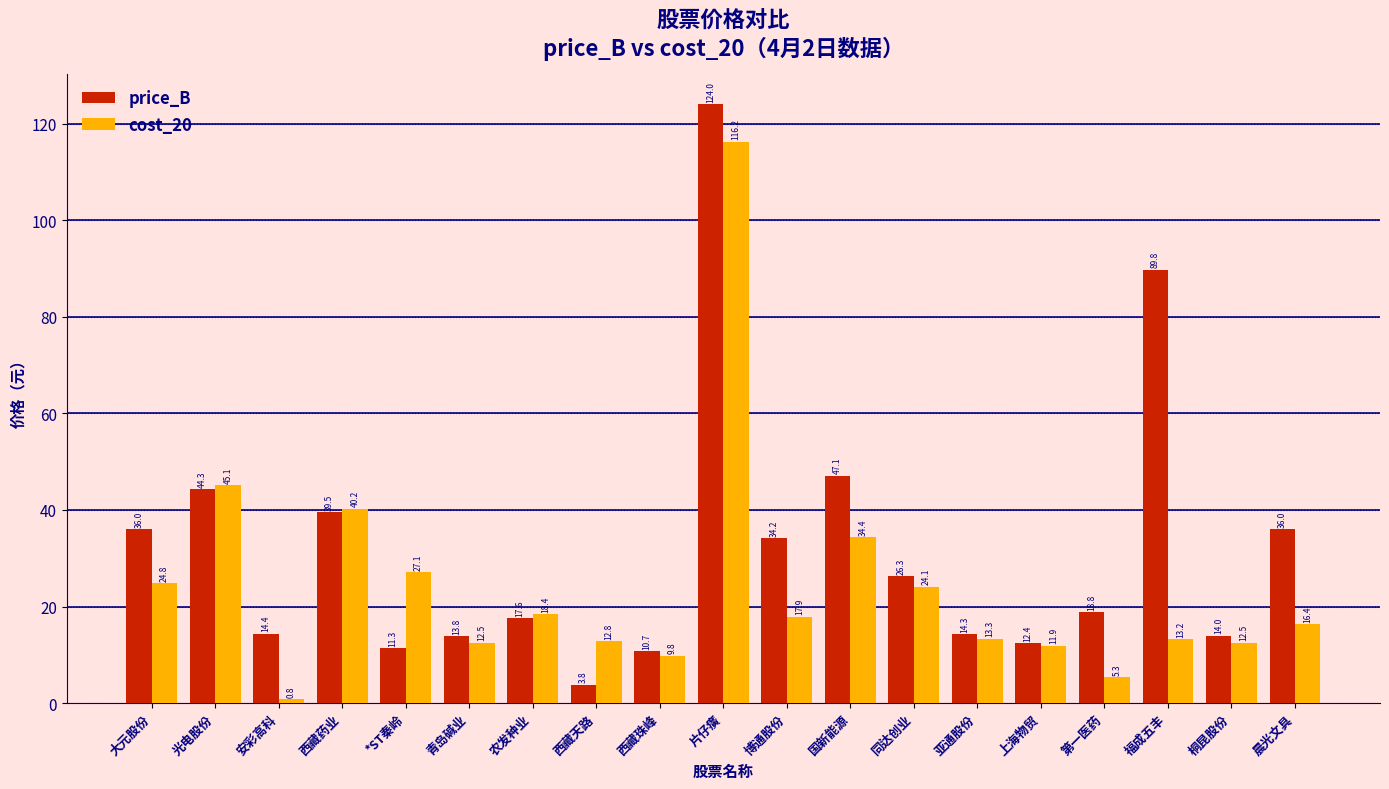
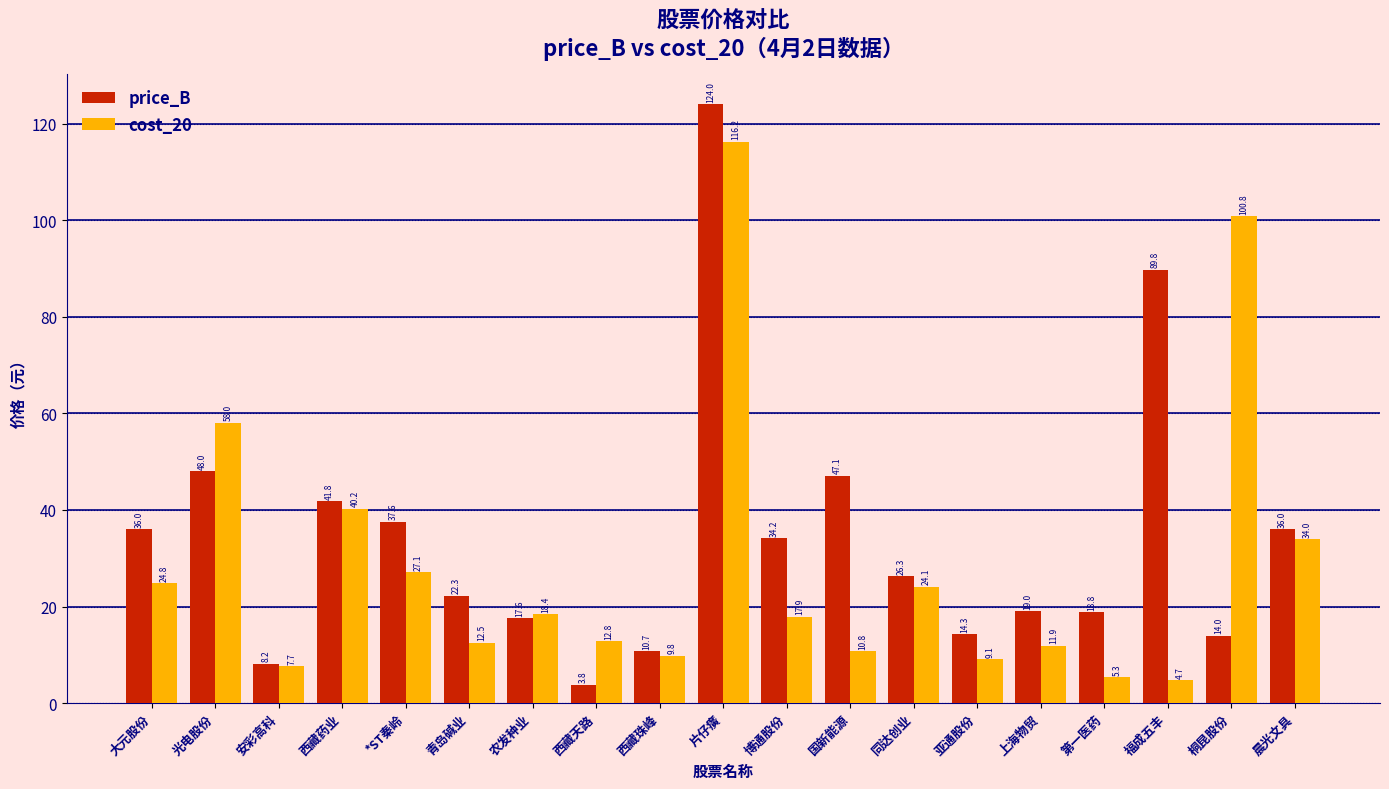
  {
    "price_B": {
      "大元股份": 36.0,
-     "光电股份": 44.3,
-     "安彩高科": 14.4,
-     "西藏药业": 39.5,
-     "*ST秦岭": 11.3,
-     "青岛碱业": 13.8,
+     "光电股份": 48.0,
+     "安彩高科": 8.2,
+     "西藏药业": 41.8,
+     "*ST秦岭": 37.6,
+     "青岛碱业": 22.3,
      "农发种业": 17.6,
      "西藏天路": 3.8,
      "西藏珠峰": 10.7,
      "片仔癀": 124.0,
      "博通股份": 34.2,
      "国新能源": 47.1,
      "同达创业": 26.3,
      "亚通股份": 14.3,
-     "上海物贸": 12.4,
+     "上海物贸": 19.0,
      "第一医药": 18.8,
      "福成五丰": 89.8,
      "桐昆股份": 14.0,
      "晨光文具": 36.0
    },
    "cost_20": {
      "大元股份": 24.8,
-     "光电股份": 45.1,
-     "安彩高科": 0.8,
+     "光电股份": 58.0,
+     "安彩高科": 7.7,
      "西藏药业": 40.2,
      "*ST秦岭": 27.1,
      "青岛碱业": 12.5,
      "农发种业": 18.4,
      "西藏天路": 12.8,
      "西藏珠峰": 9.8,
      "片仔癀": 116.2,
      "博通股份": 17.9,
-     "国新能源": 34.4,
+     "国新能源": 10.8,
      "同达创业": 24.1,
-     "亚通股份": 13.3,
+     "亚通股份": 9.1,
      "上海物贸": 11.9,
      "第一医药": 5.3,
-     "福成五丰": 13.2,
-     "桐昆股份": 12.5,
-     "晨光文具": 16.4
+     "福成五丰": 4.7,
+     "桐昆股份": 100.8,
+     "晨光文具": 34.0
    }
  }
